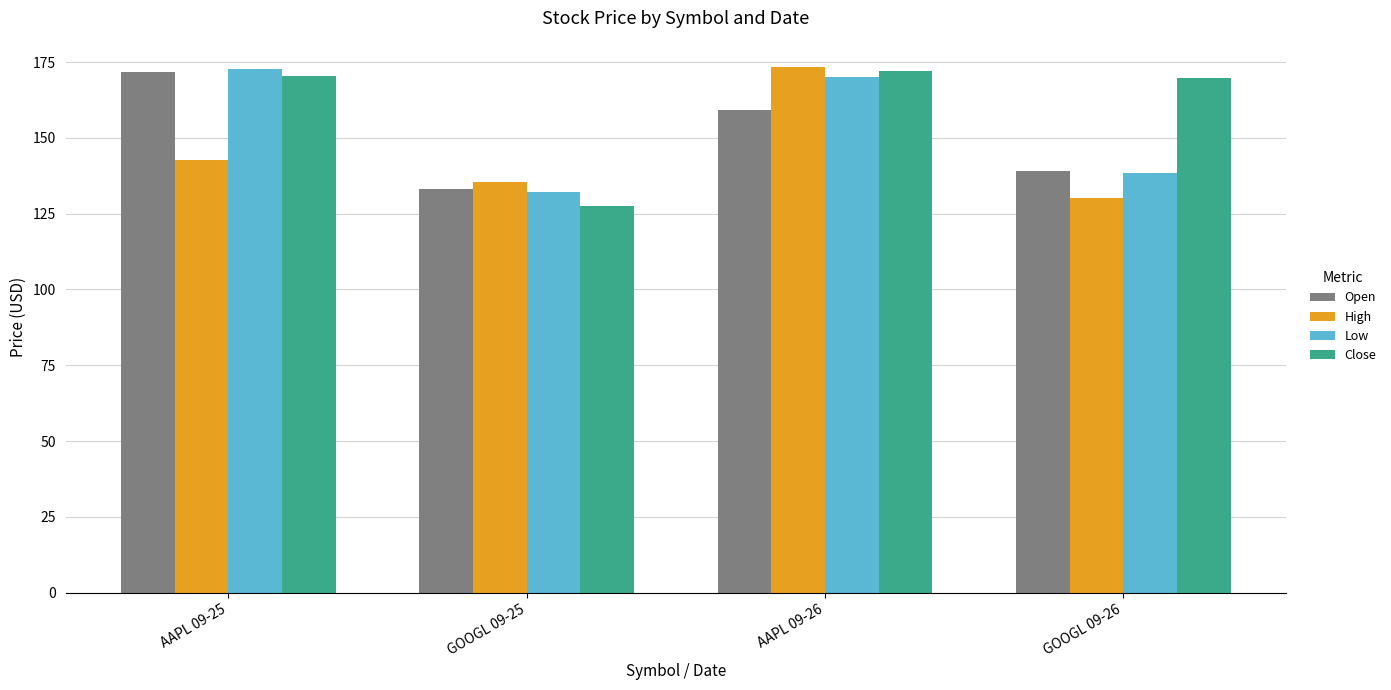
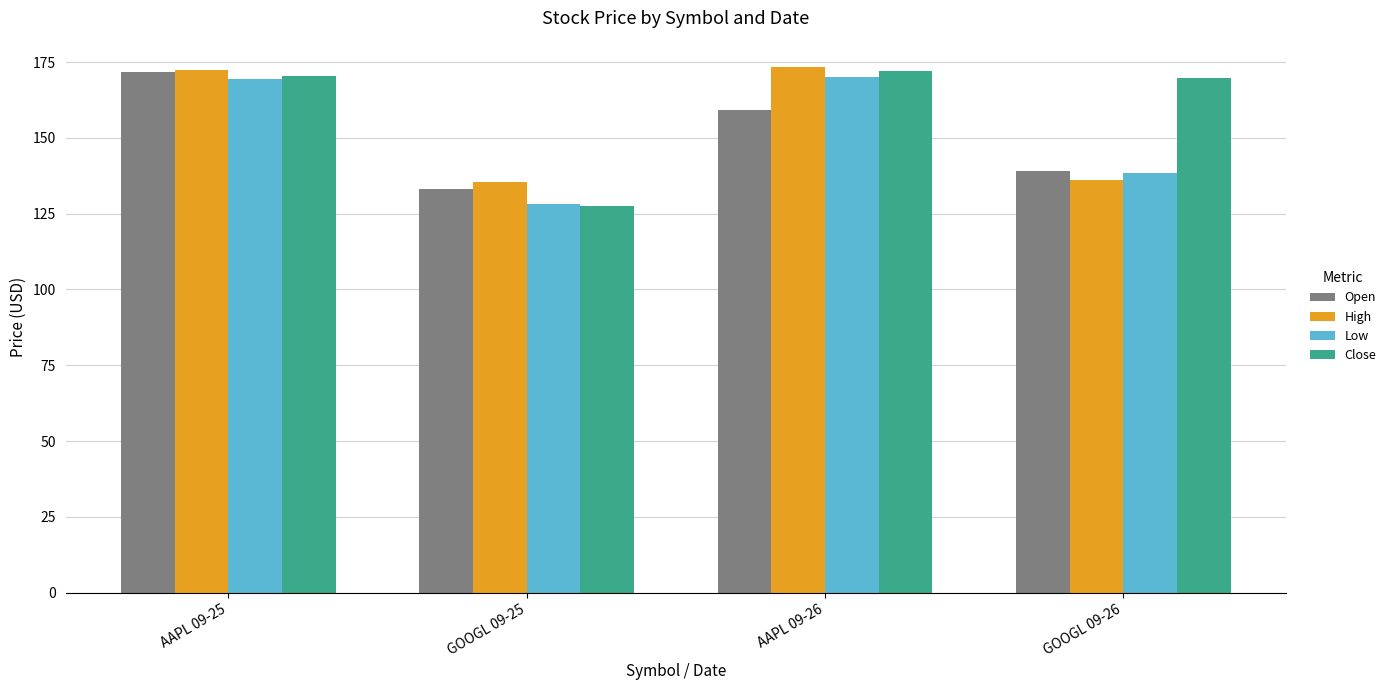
  {
    "Open": {
      "AAPL 09-25": 172,
      "GOOGL 09-25": 133,
      "AAPL 09-26": 159,
      "GOOGL 09-26": 139
    },
    "High": {
-     "AAPL 09-25": 143,
+     "AAPL 09-25": 173,
      "GOOGL 09-25": 136,
      "AAPL 09-26": 173,
-     "GOOGL 09-26": 130
+     "GOOGL 09-26": 136
    },
    "Low": {
-     "AAPL 09-25": 173,
-     "GOOGL 09-25": 132,
+     "AAPL 09-25": 170,
+     "GOOGL 09-25": 128,
      "AAPL 09-26": 170,
      "GOOGL 09-26": 138
    },
    "Close": {
      "AAPL 09-25": 170,
      "GOOGL 09-25": 127,
      "AAPL 09-26": 172,
      "GOOGL 09-26": 170
    }
  }
